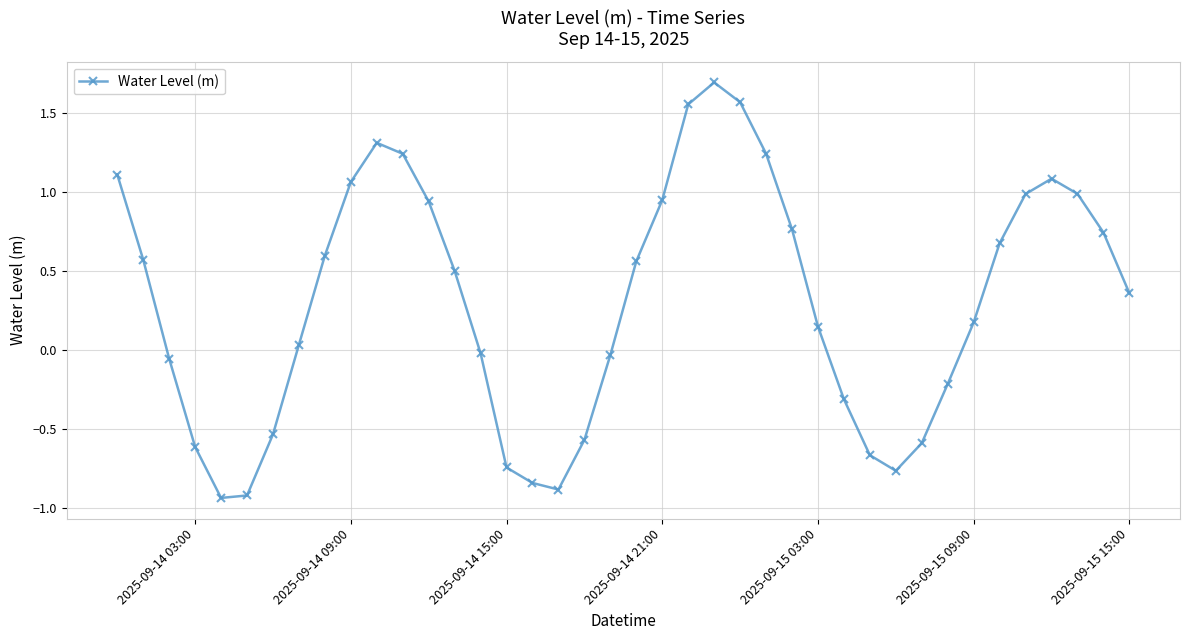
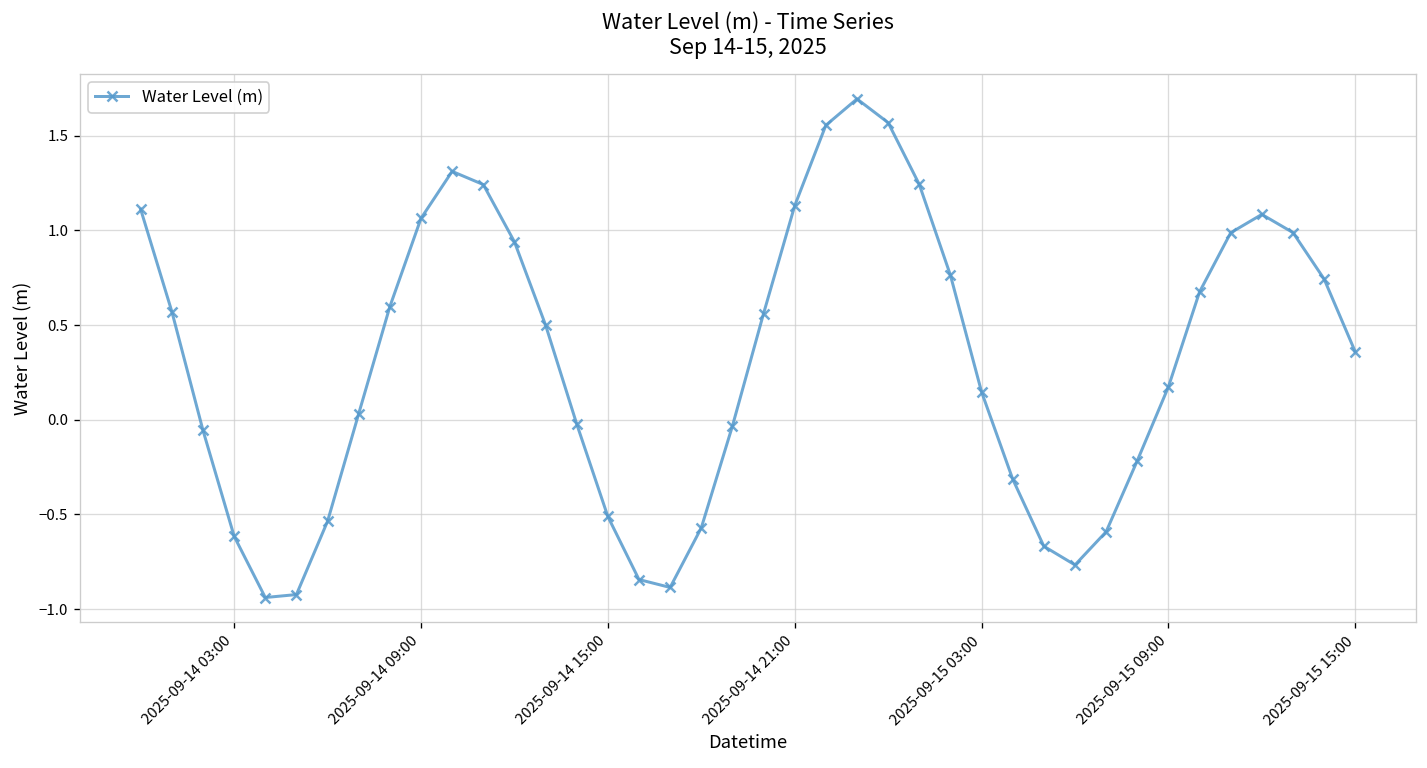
  {
    "2025-09-14 03:00": -0.62,
    "2025-09-14 09:00": 1.06,
-   "2025-09-14 15:00": -0.75,
-   "2025-09-14 21:00": 0.95,
+   "2025-09-14 15:00": -0.51,
+   "2025-09-14 21:00": 1.13,
    "2025-09-15 03:00": 0.15,
    "2025-09-15 09:00": 0.17,
    "2025-09-15 15:00": 0.36
  }
